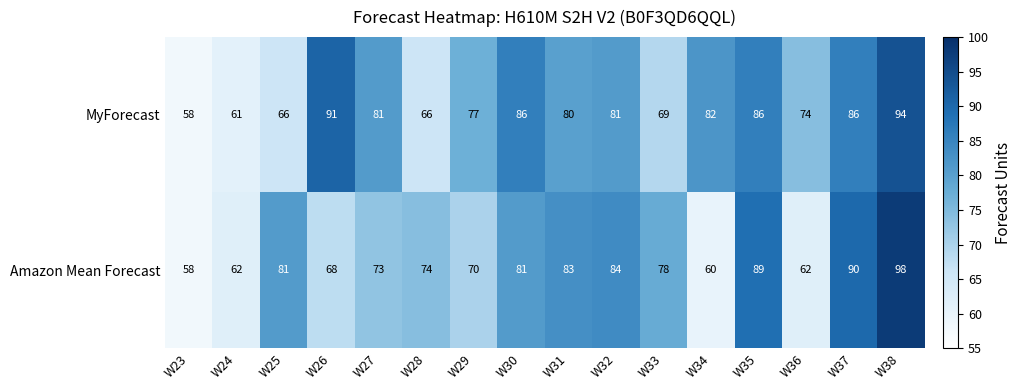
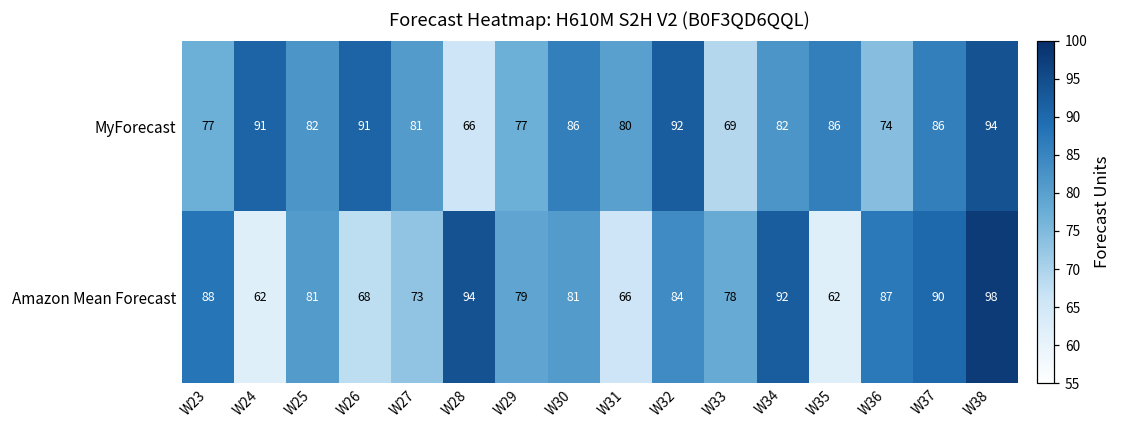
  {
    "MyForecast": {
-     "W23": 58,
-     "W24": 61,
-     "W25": 66,
+     "W23": 77,
+     "W24": 91,
+     "W25": 82,
      "W26": 91,
      "W27": 81,
      "W28": 66,
      "W29": 77,
      "W30": 86,
      "W31": 80,
-     "W32": 81,
+     "W32": 92,
      "W33": 69,
      "W34": 82,
      "W35": 86,
      "W36": 74,
      "W37": 86,
      "W38": 94
    },
    "Amazon Mean Forecast": {
-     "W23": 58,
+     "W23": 88,
      "W24": 62,
      "W25": 81,
      "W26": 68,
      "W27": 73,
-     "W28": 74,
-     "W29": 70,
+     "W28": 94,
+     "W29": 79,
      "W30": 81,
-     "W31": 83,
+     "W31": 66,
      "W32": 84,
      "W33": 78,
-     "W34": 60,
-     "W35": 89,
-     "W36": 62,
+     "W34": 92,
+     "W35": 62,
+     "W36": 87,
      "W37": 90,
      "W38": 98
    }
  }
